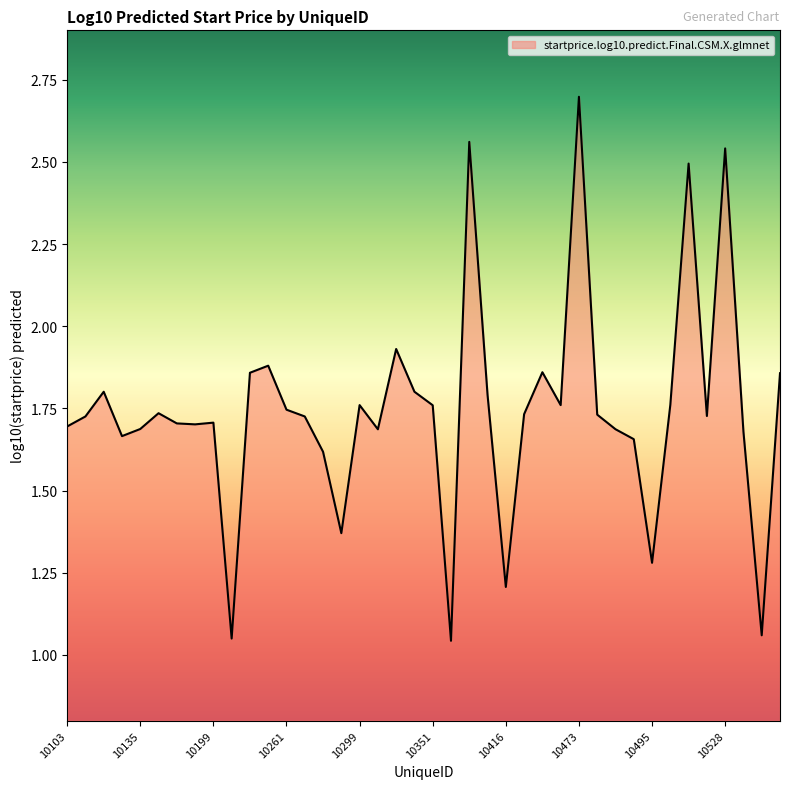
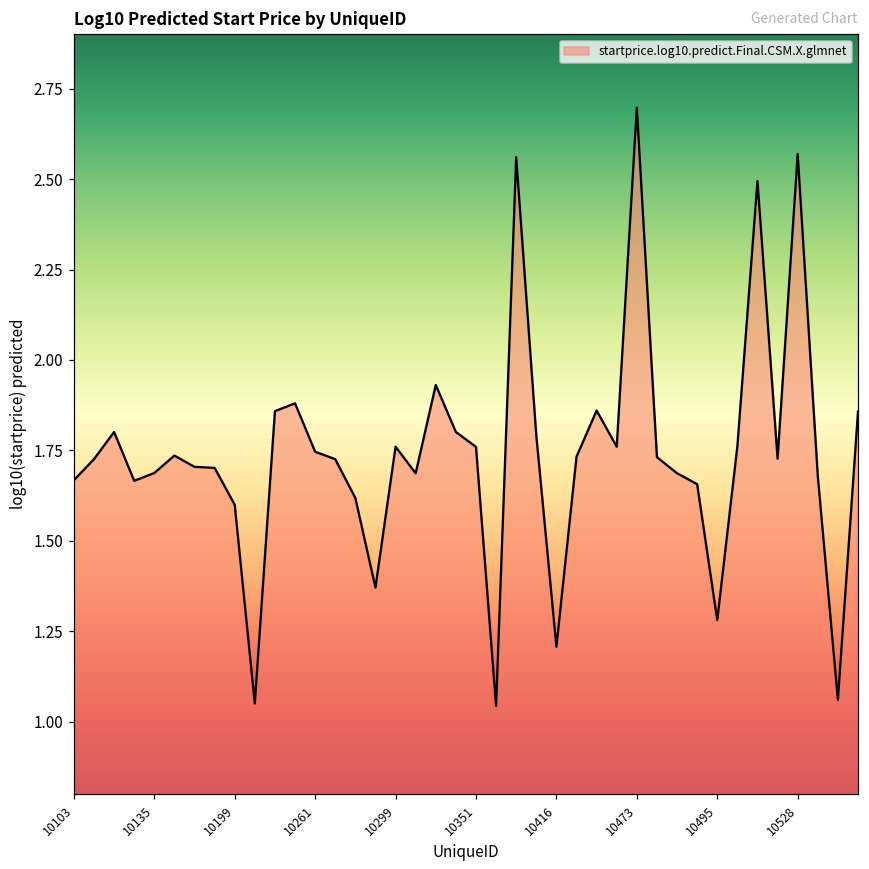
  {
-   "10103": 1.70,
+   "10103": 1.67,
    "10135": 1.69,
-   "10199": 1.71,
+   "10199": 1.60,
    "10261": 1.75,
    "10299": 1.76,
    "10351": 1.76,
    "10416": 1.21,
    "10473": 2.70,
    "10495": 1.28,
-   "10528": 2.54
+   "10528": 2.57
  }
